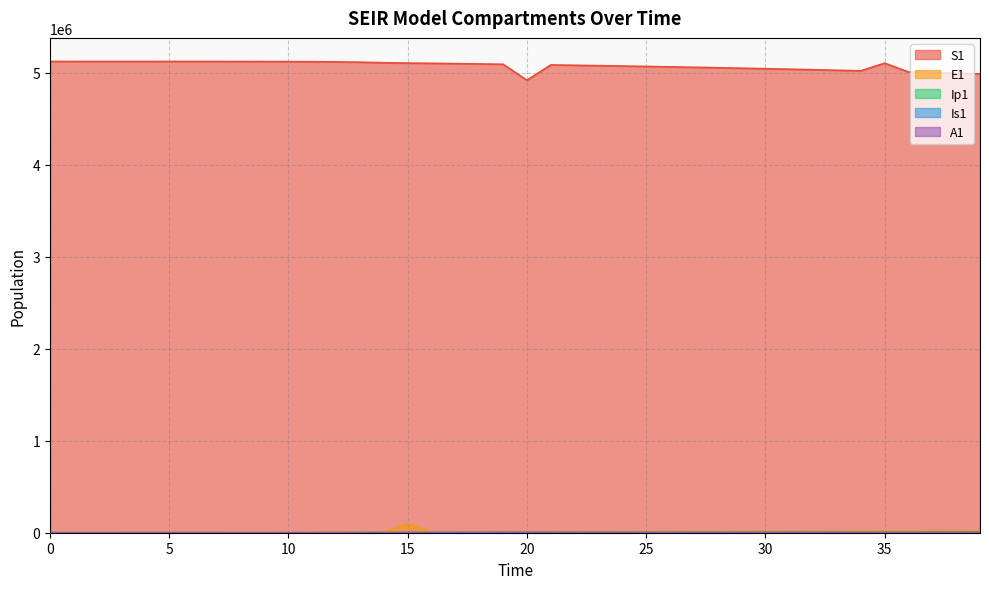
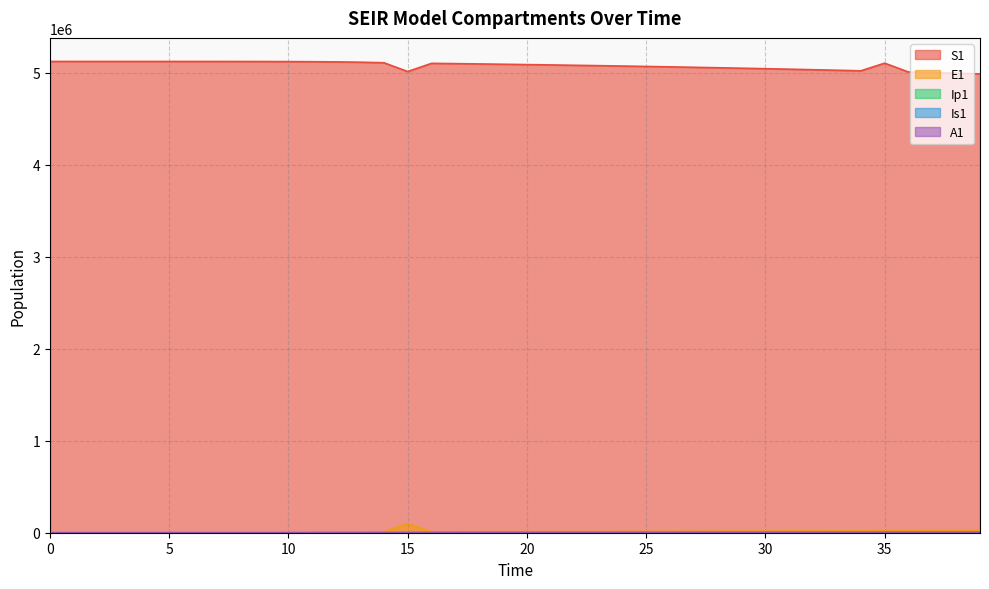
  {
    "S1": {
      "0": 5100000,
      "5": 5100000,
      "10": 5100000,
-     "15": 5100000,
-     "20": 4900000,
+     "15": 5000000,
+     "20": 5100000,
      "25": 5100000,
      "30": 5000000,
      "35": 5100000
    },
    "E1": {
      "15": 100000
    }
  }
